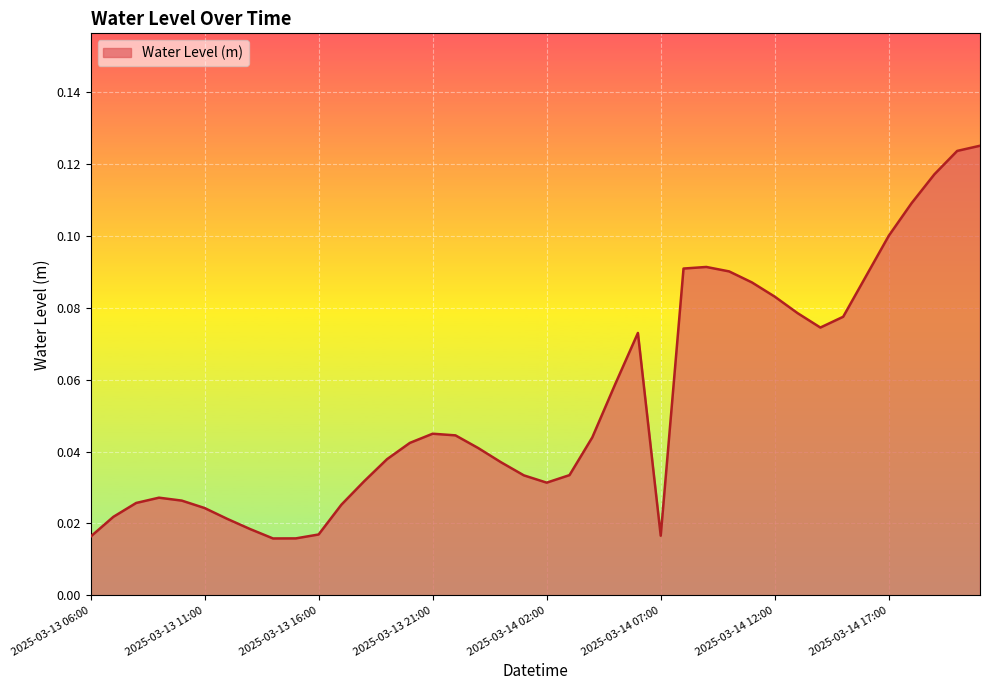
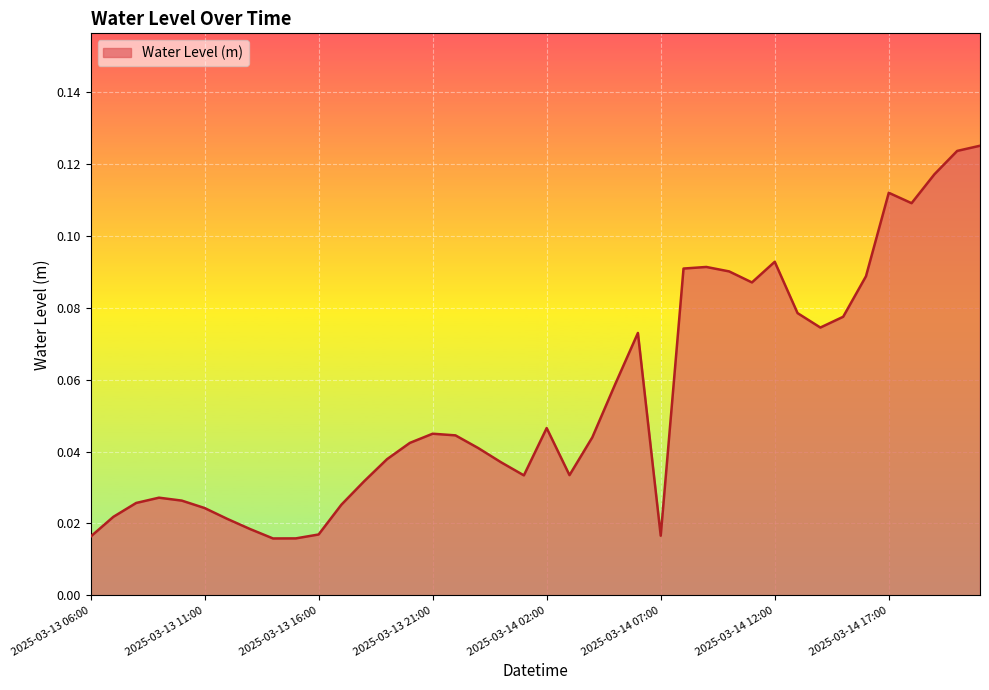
  {
    "2025-03-13 06:00": 0.016,
    "2025-03-13 11:00": 0.024,
    "2025-03-13 16:00": 0.017,
    "2025-03-13 21:00": 0.045,
-   "2025-03-14 02:00": 0.031,
+   "2025-03-14 02:00": 0.047,
    "2025-03-14 07:00": 0.017,
-   "2025-03-14 12:00": 0.083,
-   "2025-03-14 17:00": 0.100
+   "2025-03-14 12:00": 0.093,
+   "2025-03-14 17:00": 0.112
  }
